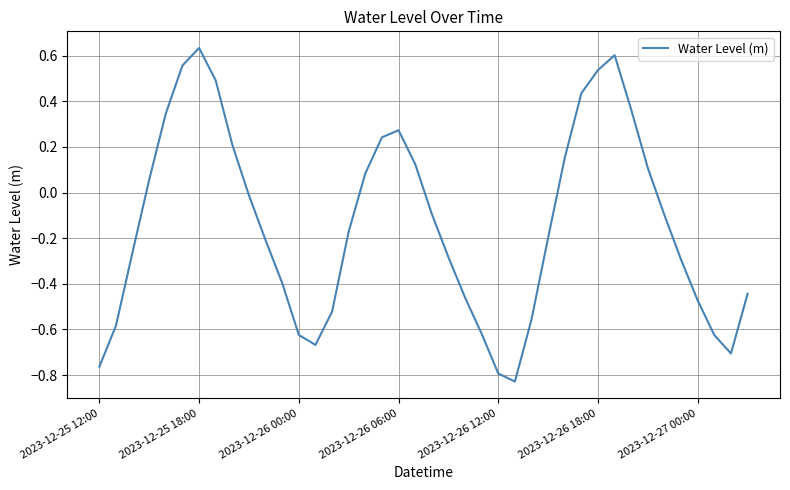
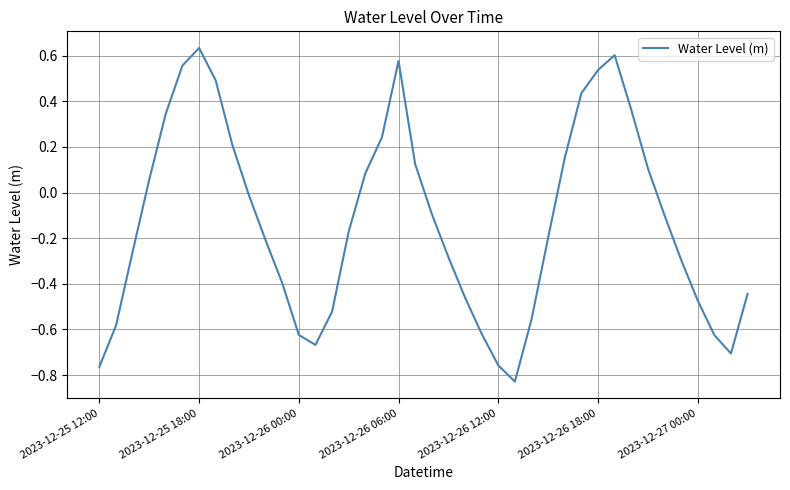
  {
    "2023-12-25 12:00": -0.76,
    "2023-12-25 18:00": 0.63,
    "2023-12-26 00:00": -0.62,
-   "2023-12-26 06:00": 0.27,
-   "2023-12-26 12:00": -0.79,
+   "2023-12-26 06:00": 0.58,
+   "2023-12-26 12:00": -0.76,
    "2023-12-26 18:00": 0.54,
    "2023-12-27 00:00": -0.47
  }
